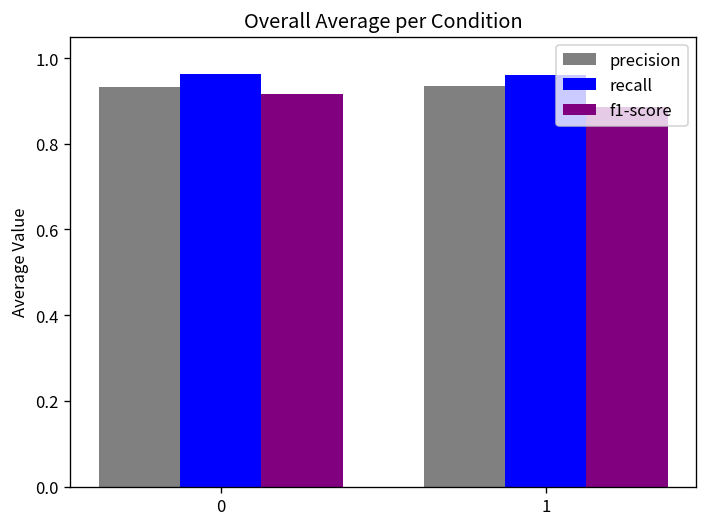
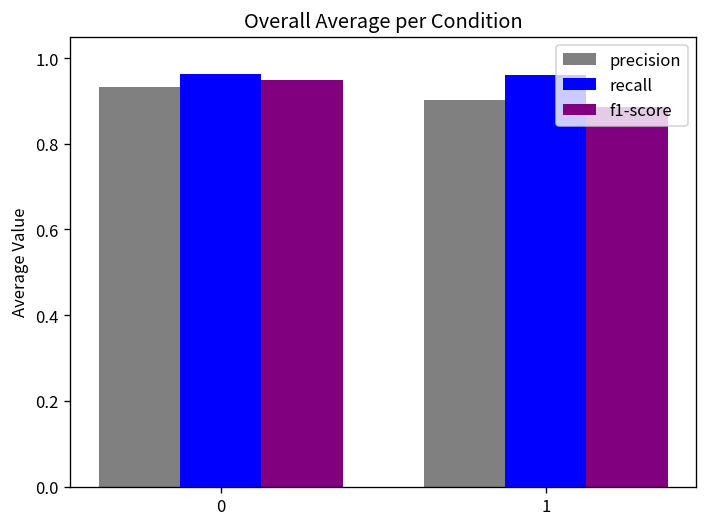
  {
    "precision": {
      "0": 0.93,
-     "1": 0.94
+     "1": 0.90
    },
    "recall": {
      "0": 0.96,
      "1": 0.96
    },
    "f1-score": {
-     "0": 0.92
+     "0": 0.95
    }
  }
